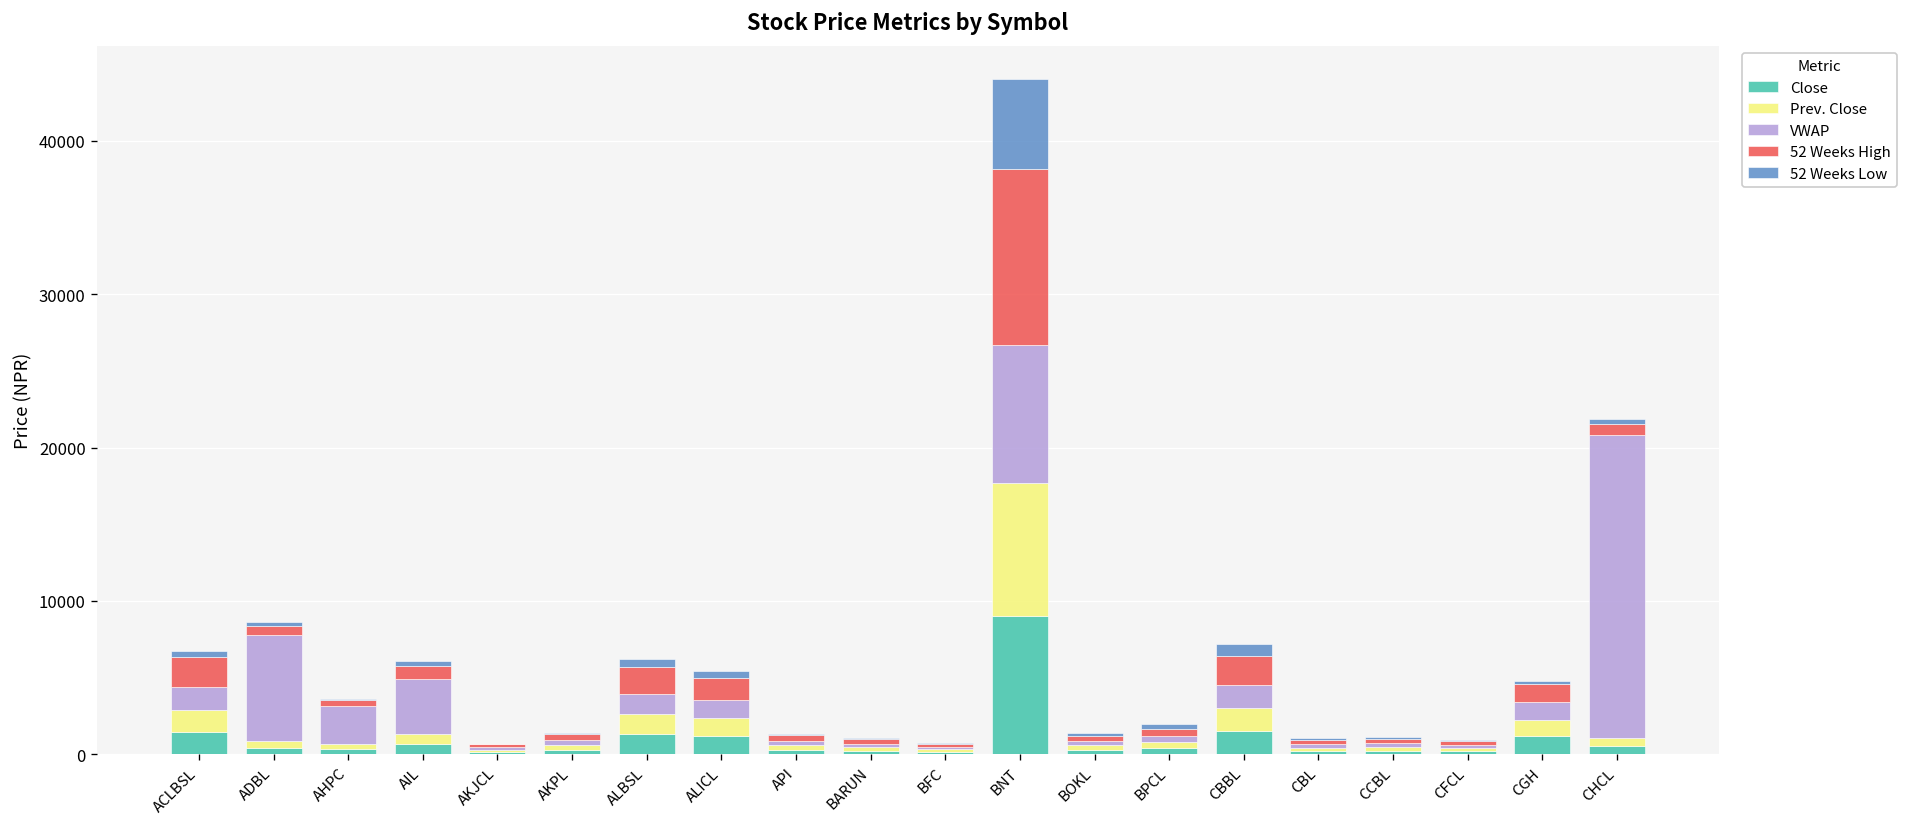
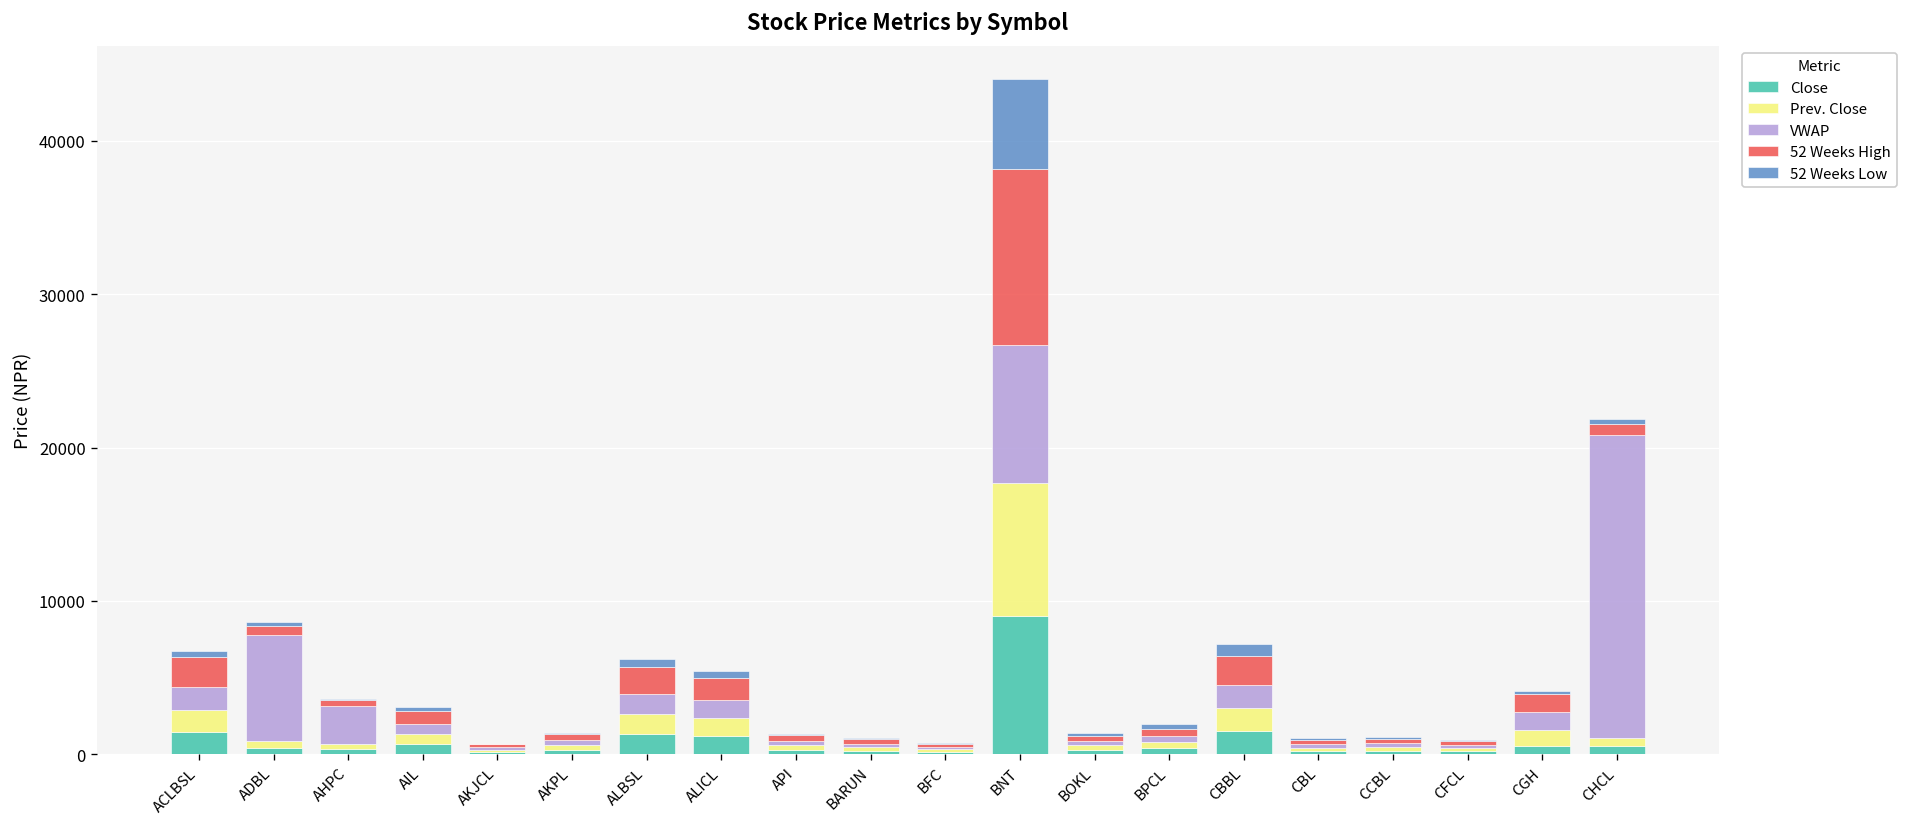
  {
    "Close": {
      "ACLBSL": 1500,
      "ADBL": 400,
      "AHPC": 300,
      "AIL": 700,
      "AKPL": 300,
      "ALBSL": 1300,
      "ALICL": 1200,
      "API": 300,
      "BARUN": 200,
      "BNT": 9000,
      "BOKL": 300,
      "BPCL": 400,
      "CBBL": 1500,
      "CBL": 200,
      "CCBL": 200,
      "CFCL": 200,
-     "CGH": 1200,
+     "CGH": 500,
      "CHCL": 500
    },
    "Prev. Close": {
      "ACLBSL": 1400,
      "ADBL": 400,
      "AHPC": 300,
      "AIL": 700,
      "AKPL": 300,
      "ALBSL": 1300,
      "ALICL": 1200,
      "API": 300,
      "BARUN": 200,
      "BNT": 8700,
      "BOKL": 300,
      "BPCL": 400,
      "CBBL": 1500,
      "CBL": 200,
      "CCBL": 200,
      "CFCL": 200,
      "CGH": 1100,
      "CHCL": 500
    },
    "VWAP": {
      "ACLBSL": 1500,
      "ADBL": 6900,
      "AHPC": 2500,
-     "AIL": 3600,
+     "AIL": 700,
      "AKPL": 300,
      "ALBSL": 1300,
      "ALICL": 1200,
      "API": 300,
      "BARUN": 200,
      "BNT": 9000,
      "BOKL": 300,
      "BPCL": 400,
      "CBBL": 1500,
      "CBL": 200,
      "CCBL": 200,
      "CFCL": 200,
      "CGH": 1200,
      "CHCL": 19700
    },
    "52 Weeks High": {
      "ACLBSL": 1900,
      "ADBL": 600,
      "AHPC": 400,
      "AIL": 900,
      "AKPL": 400,
      "ALBSL": 1700,
      "ALICL": 1500,
      "API": 300,
      "BARUN": 300,
      "BNT": 11400,
      "BOKL": 300,
      "BPCL": 500,
      "CBBL": 1800,
      "CBL": 300,
      "CCBL": 300,
      "CFCL": 200,
      "CGH": 1200,
      "CHCL": 700
    },
    "52 Weeks Low": {
      "ACLBSL": 500,
      "ADBL": 300,
      "AIL": 300,
      "ALBSL": 500,
      "ALICL": 400,
      "BNT": 5800,
      "BOKL": 200,
      "BPCL": 300,
      "CBBL": 800,
      "CHCL": 300
    }
  }
